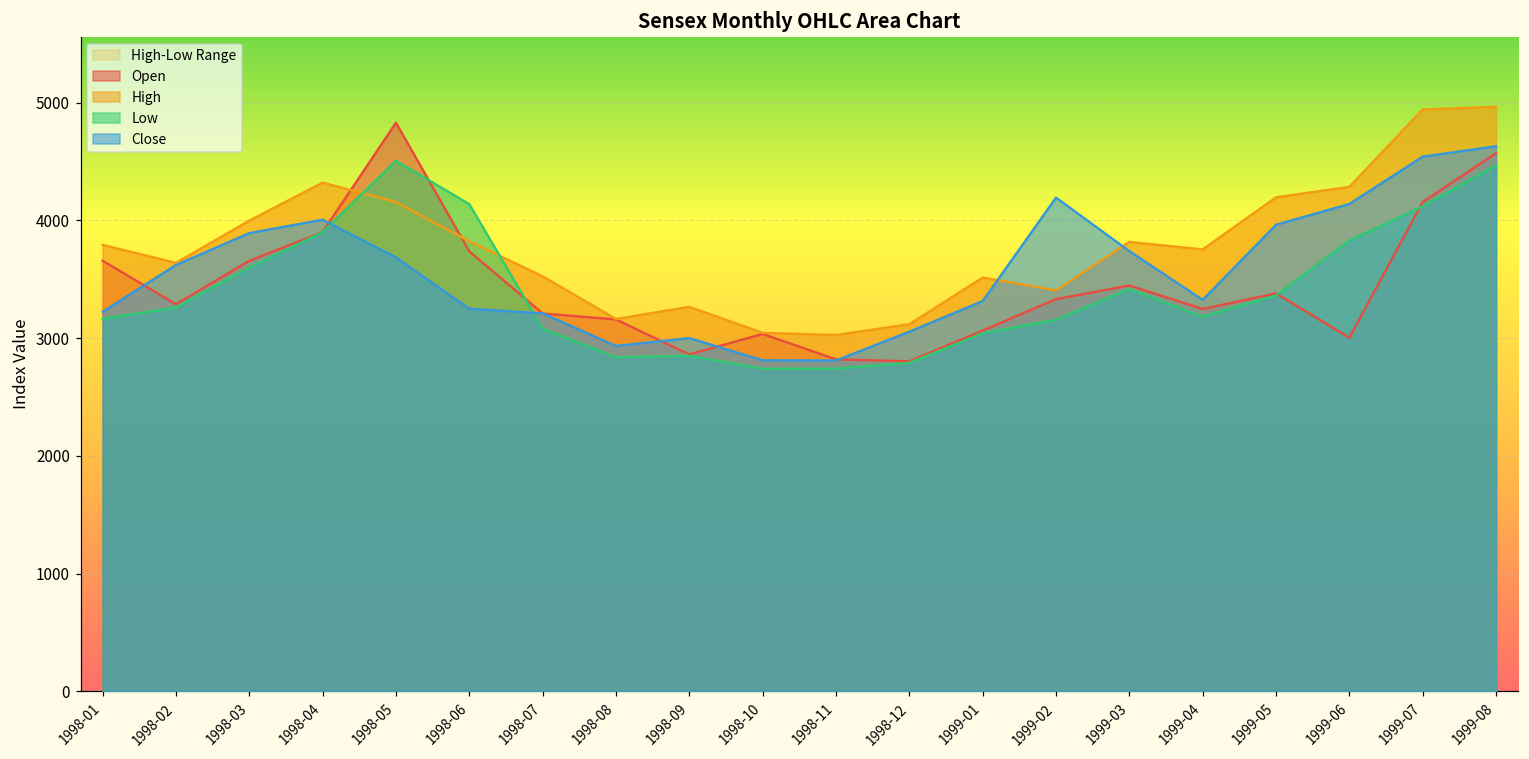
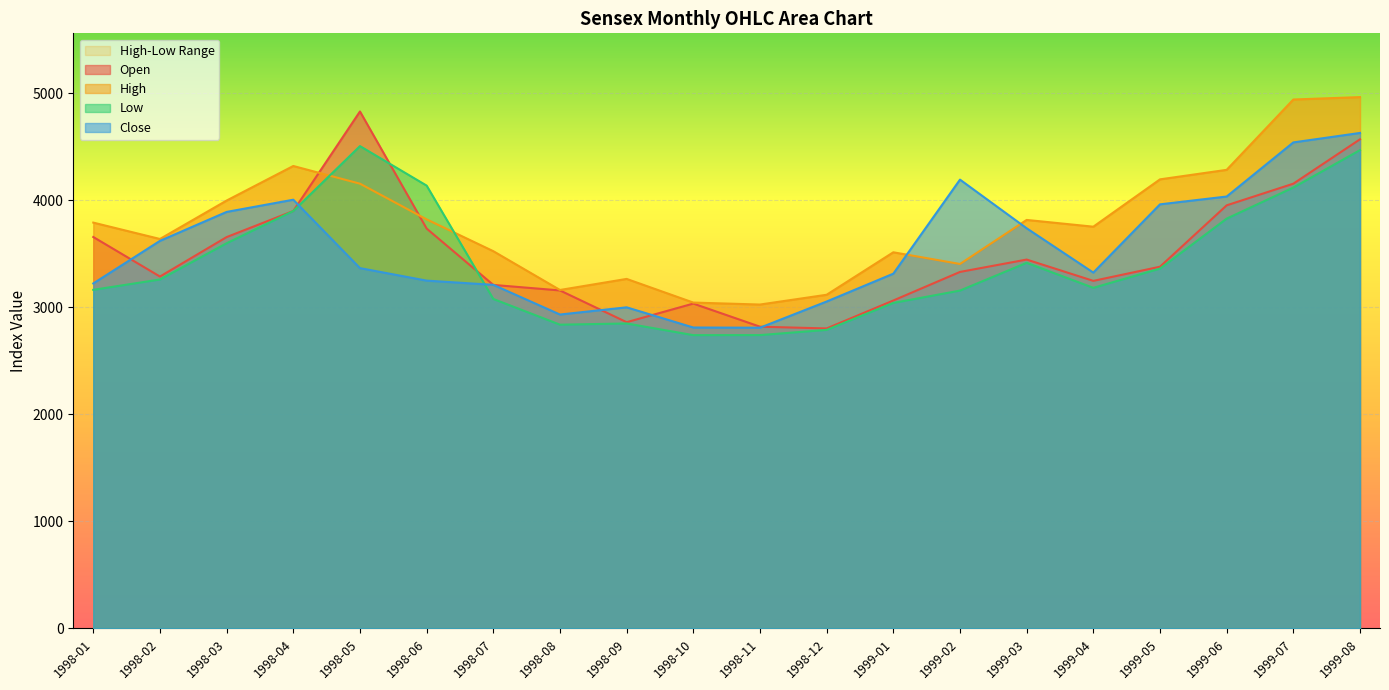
  {
    "Open": {
      "1998-01": 3660,
      "1998-02": 3290,
      "1998-03": 3660,
      "1998-05": 4830,
      "1998-06": 3740,
      "1999-02": 3330,
      "1999-03": 3450,
      "1999-04": 3250,
-     "1999-06": 3000,
+     "1999-06": 3950,
      "1999-07": 4160,
      "1999-08": 4570
    },
    "Low": {
      "1998-01": 3160,
      "1998-02": 3260,
      "1998-03": 3600,
      "1998-07": 3080,
      "1998-08": 2840,
      "1998-10": 2740,
      "1998-11": 2740,
      "1999-02": 3160,
      "1999-03": 3420,
      "1999-04": 3180,
      "1999-06": 3830,
      "1999-07": 4120,
      "1999-08": 4470
    },
    "Close": {
      "1998-01": 3220,
      "1998-03": 3890,
      "1998-04": 4010,
-     "1998-05": 3690,
+     "1998-05": 3370,
      "1998-06": 3250,
      "1998-08": 2930,
      "1998-09": 3000,
      "1998-10": 2810,
      "1998-12": 3060,
      "1999-01": 3320,
      "1999-02": 4190,
      "1999-03": 3740,
      "1999-04": 3330,
      "1999-05": 3960,
-     "1999-06": 4140,
+     "1999-06": 4040,
      "1999-07": 4540,
      "1999-08": 4630
    }
  }
